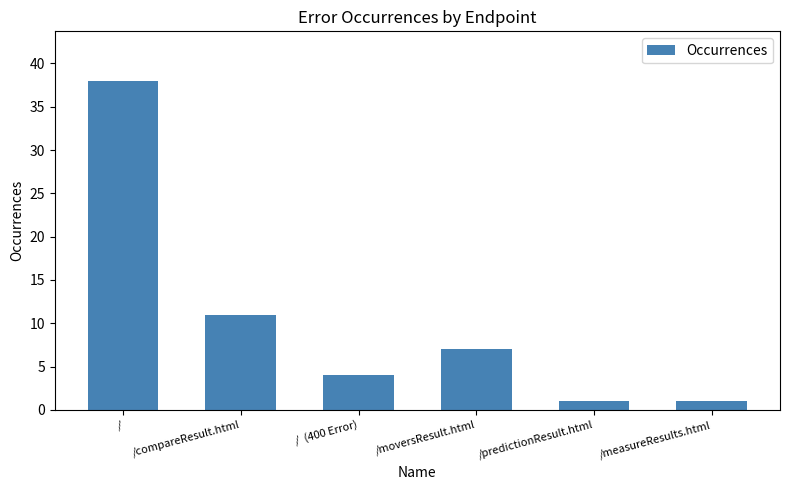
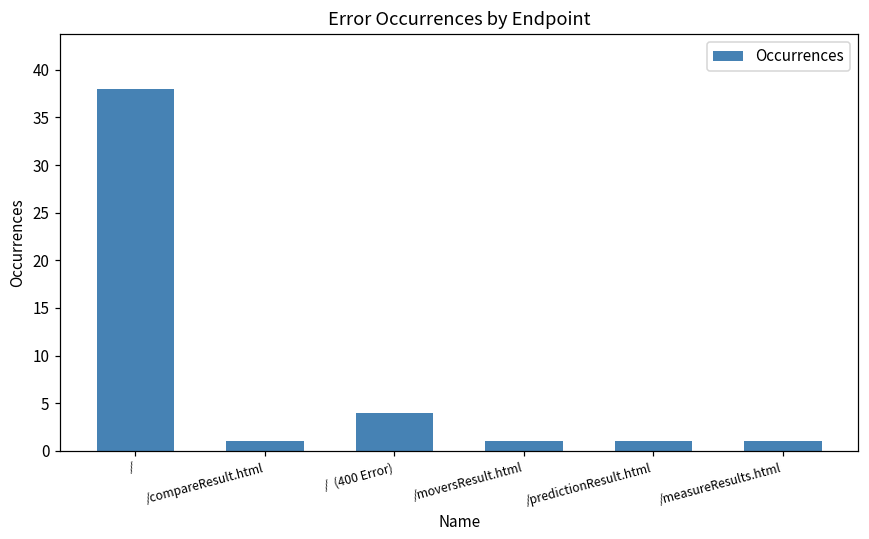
  {
    "/": 38,
-   "/compareResult.html": 11,
+   "/compareResult.html": 1,
    "/ (400 Error)": 4,
-   "/moversResult.html": 7,
+   "/moversResult.html": 1,
    "/predictionResult.html": 1,
    "/measureResults.html": 1
  }
